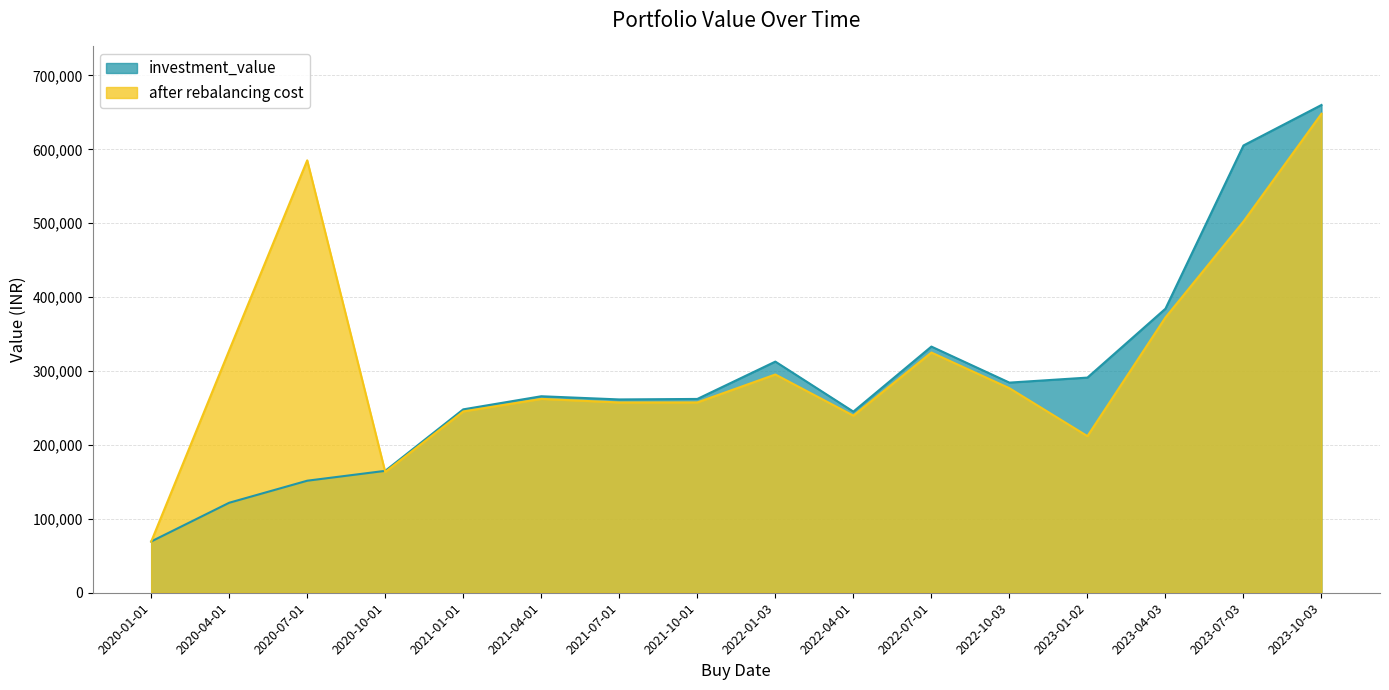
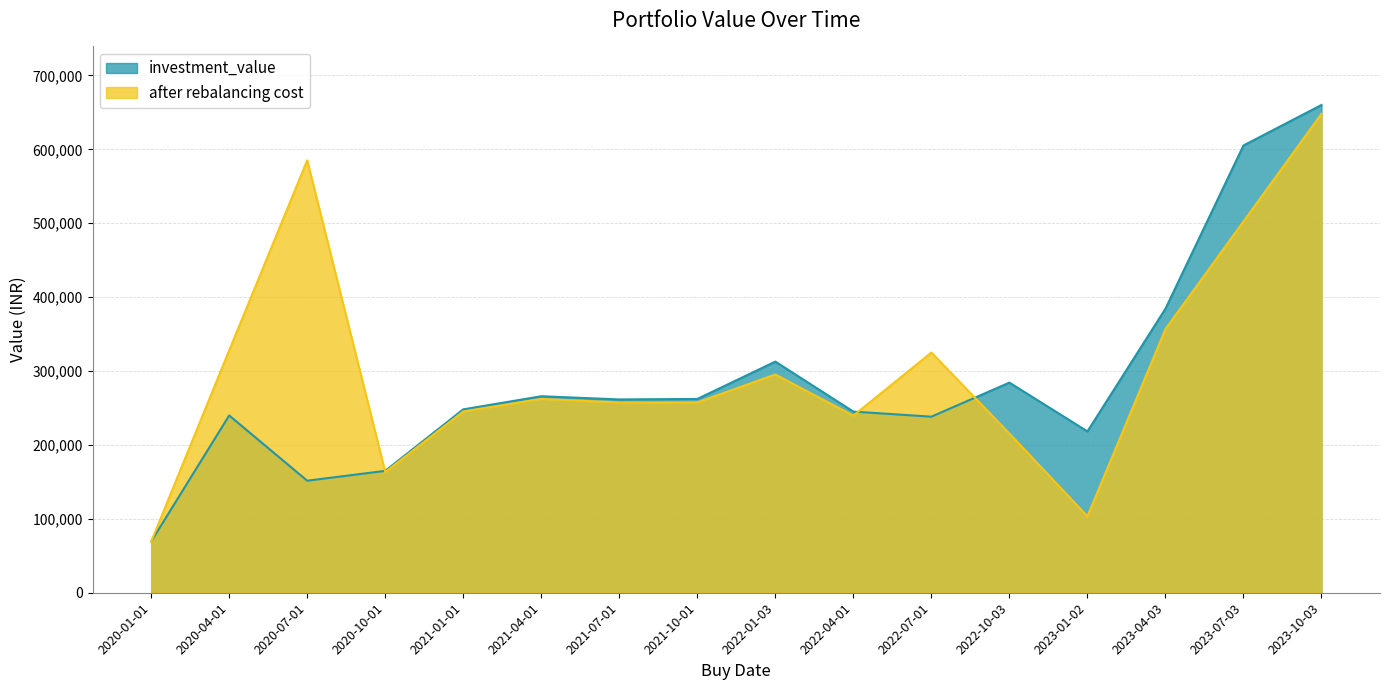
  {
    "investment_value": {
-     "2020-04-01": "120,000",
+     "2020-04-01": "240,000",
      "2020-07-01": "150,000",
      "2021-04-01": "270,000",
      "2021-07-01": "260,000",
      "2021-10-01": "260,000",
      "2022-01-03": "310,000",
      "2022-04-01": "250,000",
-     "2022-07-01": "330,000",
+     "2022-07-01": "240,000",
      "2022-10-03": "280,000",
-     "2023-01-02": "290,000",
+     "2023-01-02": "220,000",
      "2023-04-03": "380,000",
      "2023-07-03": "610,000",
      "2023-10-03": "660,000"
    },
    "after rebalancing cost": {
      "2020-04-01": "330,000",
      "2020-07-01": "590,000",
      "2021-04-01": "260,000",
      "2021-07-01": "260,000",
      "2021-10-01": "260,000",
      "2022-01-03": "300,000",
      "2022-04-01": "240,000",
      "2022-07-01": "330,000",
-     "2022-10-03": "280,000",
-     "2023-01-02": "210,000",
-     "2023-04-03": "370,000",
+     "2022-10-03": "220,000",
+     "2023-01-02": "100,000",
+     "2023-04-03": "360,000",
      "2023-07-03": "500,000",
      "2023-10-03": "650,000"
    }
  }
